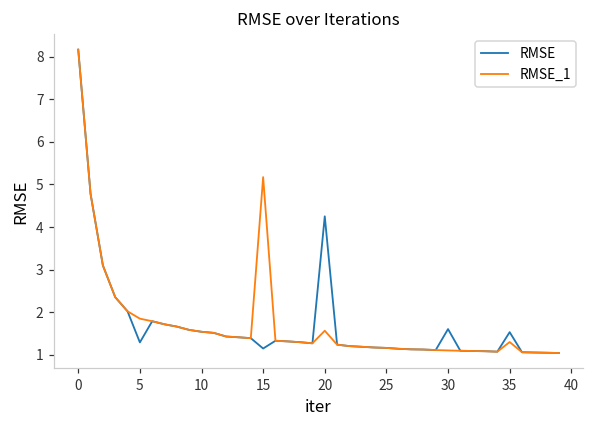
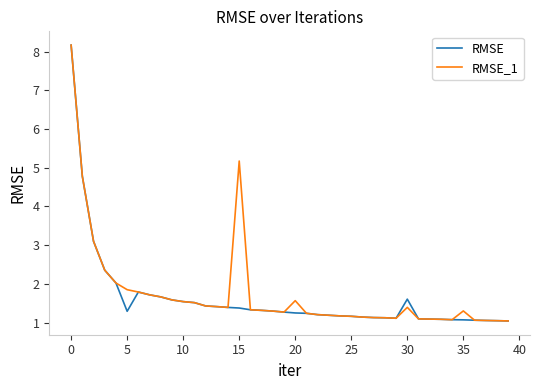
  {
    "RMSE": {
      "5": 1.3,
-     "15": 1.1,
-     "20": 4.3,
+     "15": 1.4,
+     "20": 1.2,
      "30": 1.6,
-     "35": 1.5
+     "35": 1.1
    },
    "RMSE_1": {
      "5": 1.8,
      "15": 5.2,
      "20": 1.6,
-     "30": 1.1,
+     "30": 1.4,
      "35": 1.3
    }
  }
